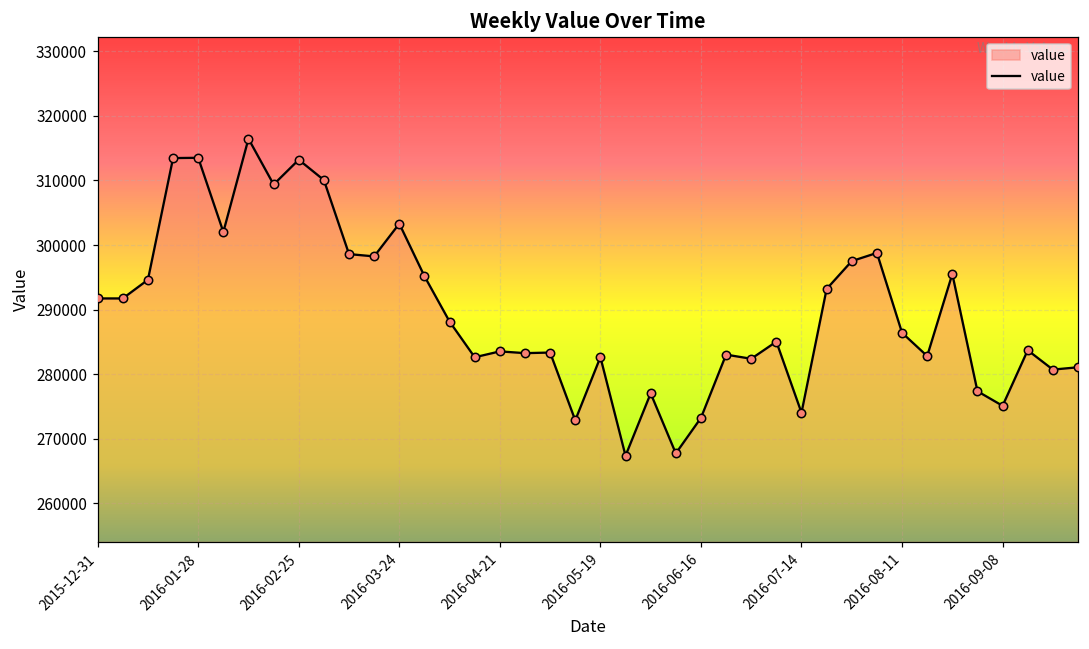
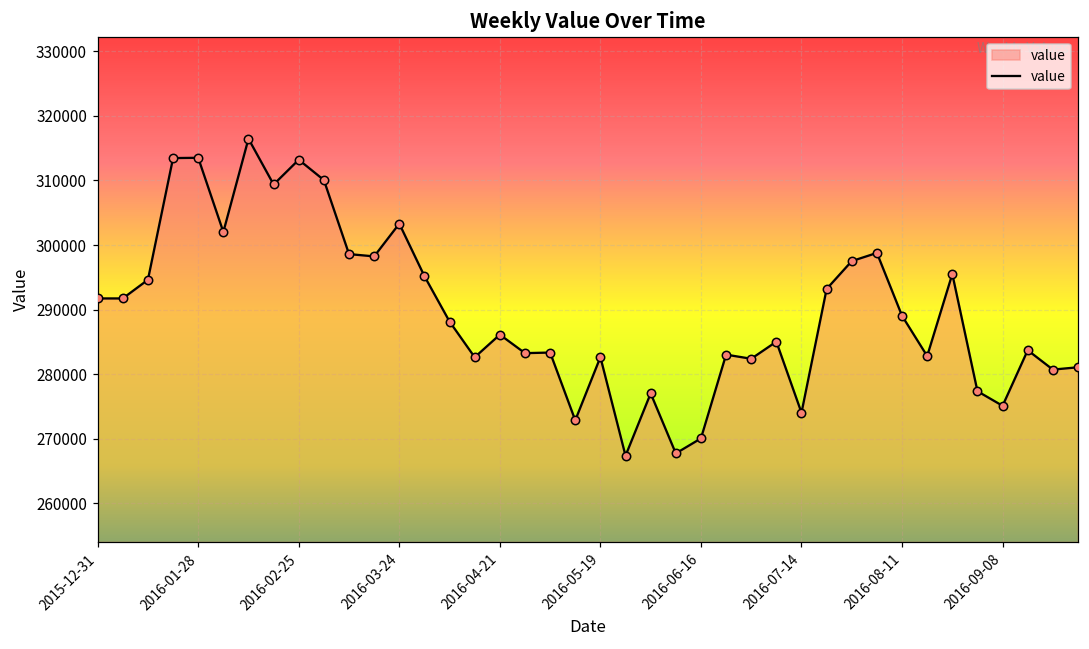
  {
    "2015-12-31": 292000,
    "2016-01-28": 314000,
    "2016-02-25": 313000,
    "2016-03-24": 303000,
-   "2016-04-21": 284000,
+   "2016-04-21": 286000,
    "2016-05-19": 283000,
-   "2016-06-16": 273000,
+   "2016-06-16": 270000,
    "2016-07-14": 274000,
-   "2016-08-11": 286000,
+   "2016-08-11": 289000,
    "2016-09-08": 275000
  }
